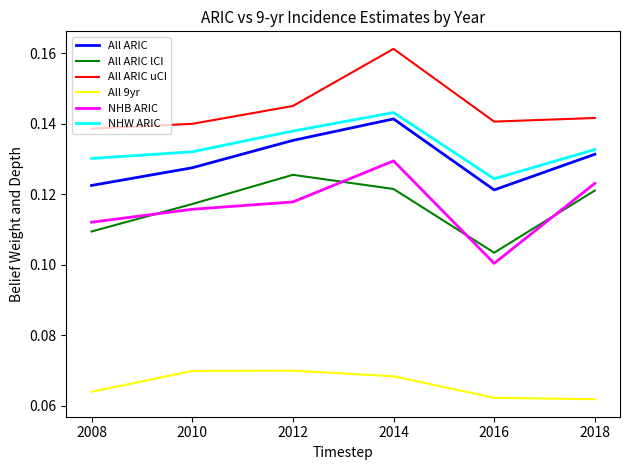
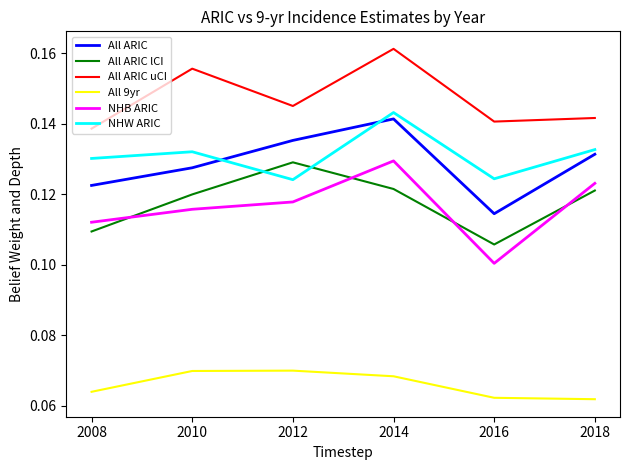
  {
    "All ARIC": {
      "2008": 0.123,
      "2010": 0.128,
      "2012": 0.135,
      "2014": 0.141,
-     "2016": 0.121,
+     "2016": 0.114,
      "2018": 0.131
    },
    "All ARIC lCI": {
      "2008": 0.109,
-     "2010": 0.117,
-     "2012": 0.126,
+     "2010": 0.120,
+     "2012": 0.129,
      "2014": 0.122,
-     "2016": 0.103,
+     "2016": 0.106,
      "2018": 0.121
    },
    "All ARIC uCI": {
-     "2010": 0.140,
+     "2010": 0.156,
      "2012": 0.145,
      "2014": 0.161,
      "2016": 0.141,
      "2018": 0.142
    },
    "All 9yr": {
      "2008": 0.064,
      "2010": 0.070,
      "2012": 0.070,
      "2014": 0.068,
      "2016": 0.062,
      "2018": 0.062
    },
    "NHB ARIC": {
      "2008": 0.112,
      "2010": 0.116,
      "2012": 0.118,
      "2014": 0.129,
      "2016": 0.100,
      "2018": 0.123
    },
    "NHW ARIC": {
      "2008": 0.130,
      "2010": 0.132,
-     "2012": 0.138,
+     "2012": 0.124,
      "2014": 0.143,
      "2016": 0.124,
      "2018": 0.133
    }
  }
